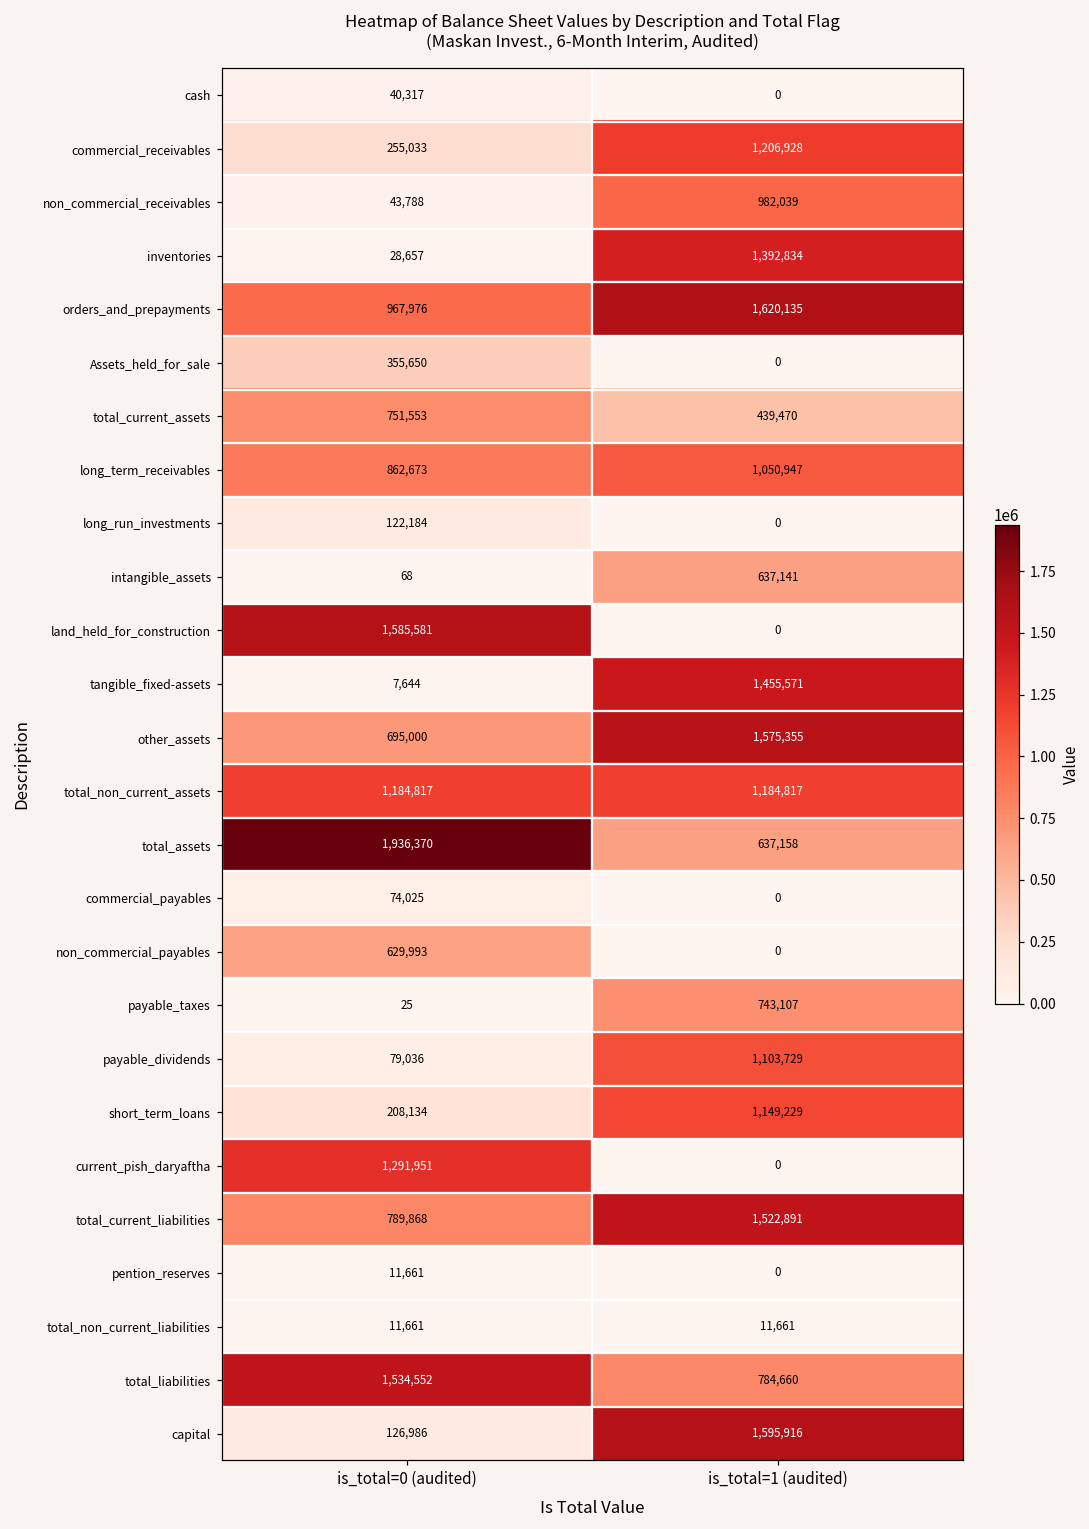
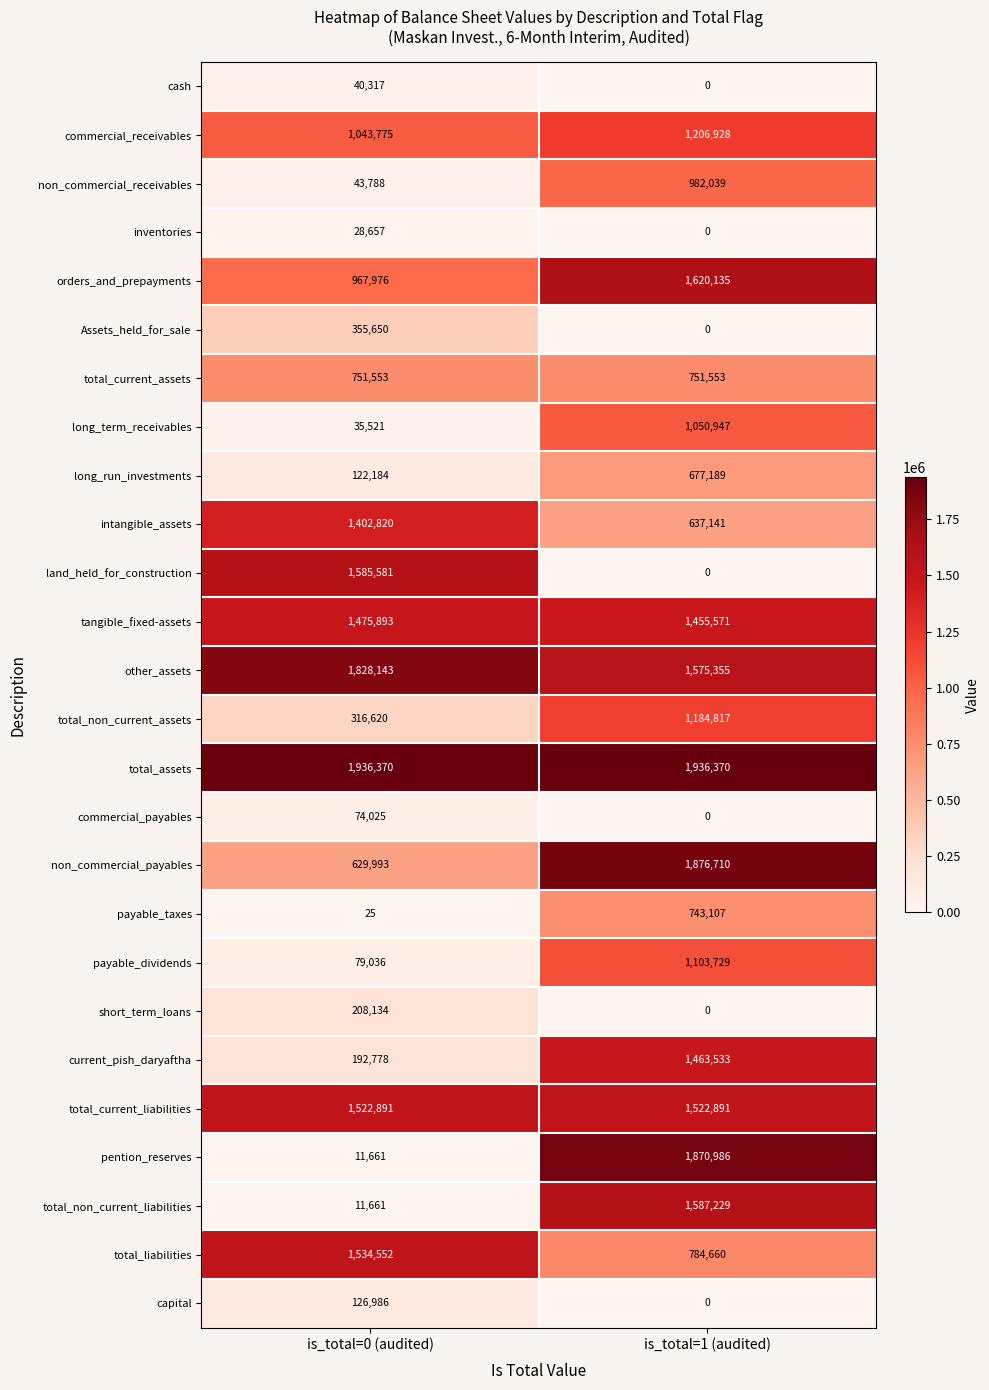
  {
    "cash": {
      "is_total=0 (audited)": "40,317",
      "is_total=1 (audited)": "0"
    },
    "commercial_receivables": {
-     "is_total=0 (audited)": "255,033",
+     "is_total=0 (audited)": "1,043,775",
      "is_total=1 (audited)": "1,206,928"
    },
    "non_commercial_receivables": {
      "is_total=0 (audited)": "43,788",
      "is_total=1 (audited)": "982,039"
    },
    "inventories": {
      "is_total=0 (audited)": "28,657",
-     "is_total=1 (audited)": "1,392,834"
+     "is_total=1 (audited)": "0"
    },
    "orders_and_prepayments": {
      "is_total=0 (audited)": "967,976",
      "is_total=1 (audited)": "1,620,135"
    },
    "Assets_held_for_sale": {
      "is_total=0 (audited)": "355,650",
      "is_total=1 (audited)": "0"
    },
    "total_current_assets": {
      "is_total=0 (audited)": "751,553",
-     "is_total=1 (audited)": "439,470"
+     "is_total=1 (audited)": "751,553"
    },
    "long_term_receivables": {
-     "is_total=0 (audited)": "862,673",
+     "is_total=0 (audited)": "35,521",
      "is_total=1 (audited)": "1,050,947"
    },
    "long_run_investments": {
      "is_total=0 (audited)": "122,184",
-     "is_total=1 (audited)": "0"
+     "is_total=1 (audited)": "677,189"
    },
    "intangible_assets": {
-     "is_total=0 (audited)": "68",
+     "is_total=0 (audited)": "1,402,820",
      "is_total=1 (audited)": "637,141"
    },
    "land_held_for_construction": {
      "is_total=0 (audited)": "1,585,581",
      "is_total=1 (audited)": "0"
    },
    "tangible_fixed-assets": {
-     "is_total=0 (audited)": "7,644",
+     "is_total=0 (audited)": "1,475,893",
      "is_total=1 (audited)": "1,455,571"
    },
    "other_assets": {
-     "is_total=0 (audited)": "695,000",
+     "is_total=0 (audited)": "1,828,143",
      "is_total=1 (audited)": "1,575,355"
    },
    "total_non_current_assets": {
-     "is_total=0 (audited)": "1,184,817",
+     "is_total=0 (audited)": "316,620",
      "is_total=1 (audited)": "1,184,817"
    },
    "total_assets": {
      "is_total=0 (audited)": "1,936,370",
-     "is_total=1 (audited)": "637,158"
+     "is_total=1 (audited)": "1,936,370"
    },
    "commercial_payables": {
      "is_total=0 (audited)": "74,025",
      "is_total=1 (audited)": "0"
    },
    "non_commercial_payables": {
      "is_total=0 (audited)": "629,993",
-     "is_total=1 (audited)": "0"
+     "is_total=1 (audited)": "1,876,710"
    },
    "payable_taxes": {
      "is_total=0 (audited)": "25",
      "is_total=1 (audited)": "743,107"
    },
    "payable_dividends": {
      "is_total=0 (audited)": "79,036",
      "is_total=1 (audited)": "1,103,729"
    },
    "short_term_loans": {
      "is_total=0 (audited)": "208,134",
-     "is_total=1 (audited)": "1,149,229"
+     "is_total=1 (audited)": "0"
    },
    "current_pish_daryaftha": {
-     "is_total=0 (audited)": "1,291,951",
-     "is_total=1 (audited)": "0"
+     "is_total=0 (audited)": "192,778",
+     "is_total=1 (audited)": "1,463,533"
    },
    "total_current_liabilities": {
-     "is_total=0 (audited)": "789,868",
+     "is_total=0 (audited)": "1,522,891",
      "is_total=1 (audited)": "1,522,891"
    },
    "pention_reserves": {
      "is_total=0 (audited)": "11,661",
-     "is_total=1 (audited)": "0"
+     "is_total=1 (audited)": "1,870,986"
    },
    "total_non_current_liabilities": {
      "is_total=0 (audited)": "11,661",
-     "is_total=1 (audited)": "11,661"
+     "is_total=1 (audited)": "1,587,229"
    },
    "total_liabilities": {
      "is_total=0 (audited)": "1,534,552",
      "is_total=1 (audited)": "784,660"
    },
    "capital": {
      "is_total=0 (audited)": "126,986",
-     "is_total=1 (audited)": "1,595,916"
+     "is_total=1 (audited)": "0"
    }
  }
